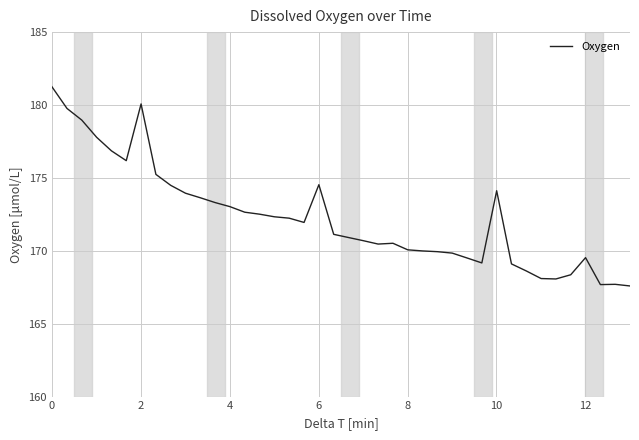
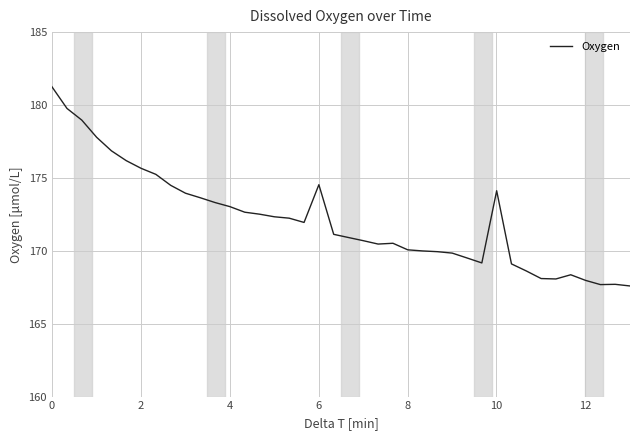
  {
    "0": 181.3,
-   "2": 180.1,
+   "2": 175.7,
    "4": 173.0,
    "6": 174.5,
    "8": 170.1,
    "10": 174.1,
-   "12": 169.5
+   "12": 168.0
  }
